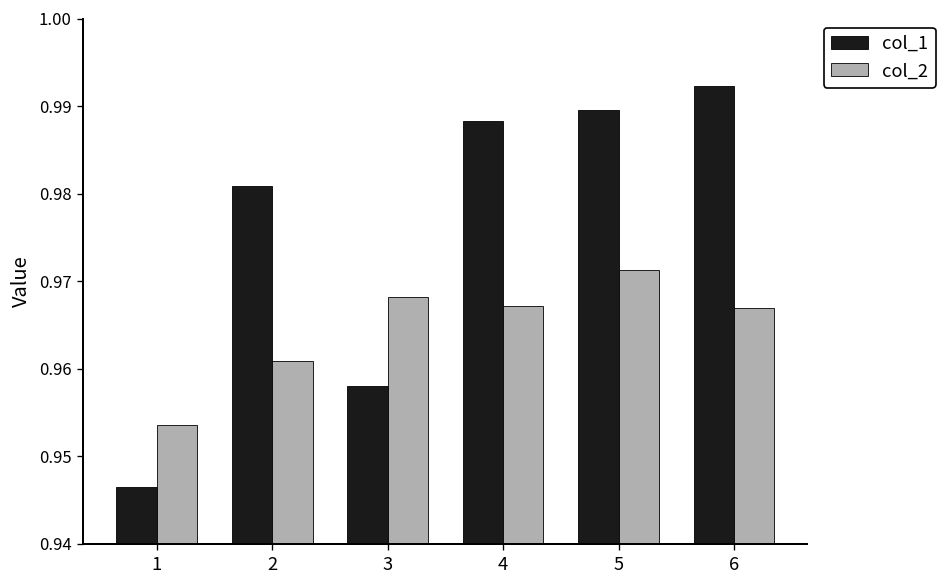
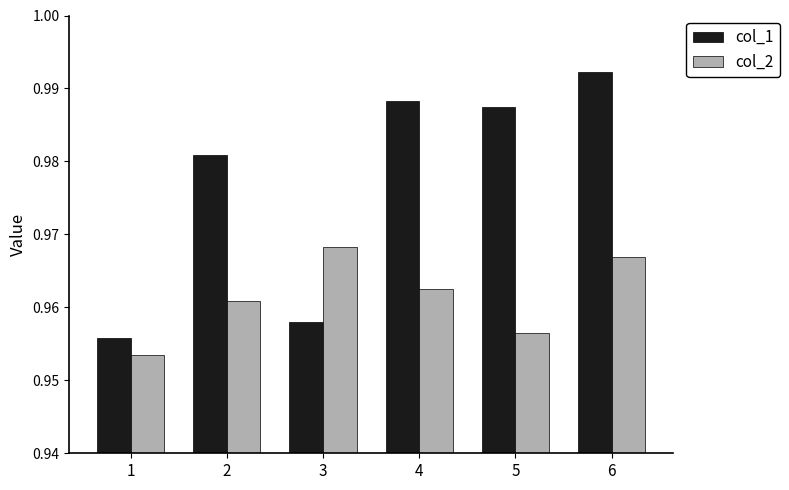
  {
    "col_1": {
-     "1": 0.946,
+     "1": 0.956,
      "2": 0.981,
      "3": 0.958,
      "4": 0.988,
-     "5": 0.990,
+     "5": 0.987,
      "6": 0.992
    },
    "col_2": {
      "1": 0.954,
      "2": 0.961,
      "3": 0.968,
-     "4": 0.967,
-     "5": 0.971,
+     "4": 0.963,
+     "5": 0.957,
      "6": 0.967
    }
  }
